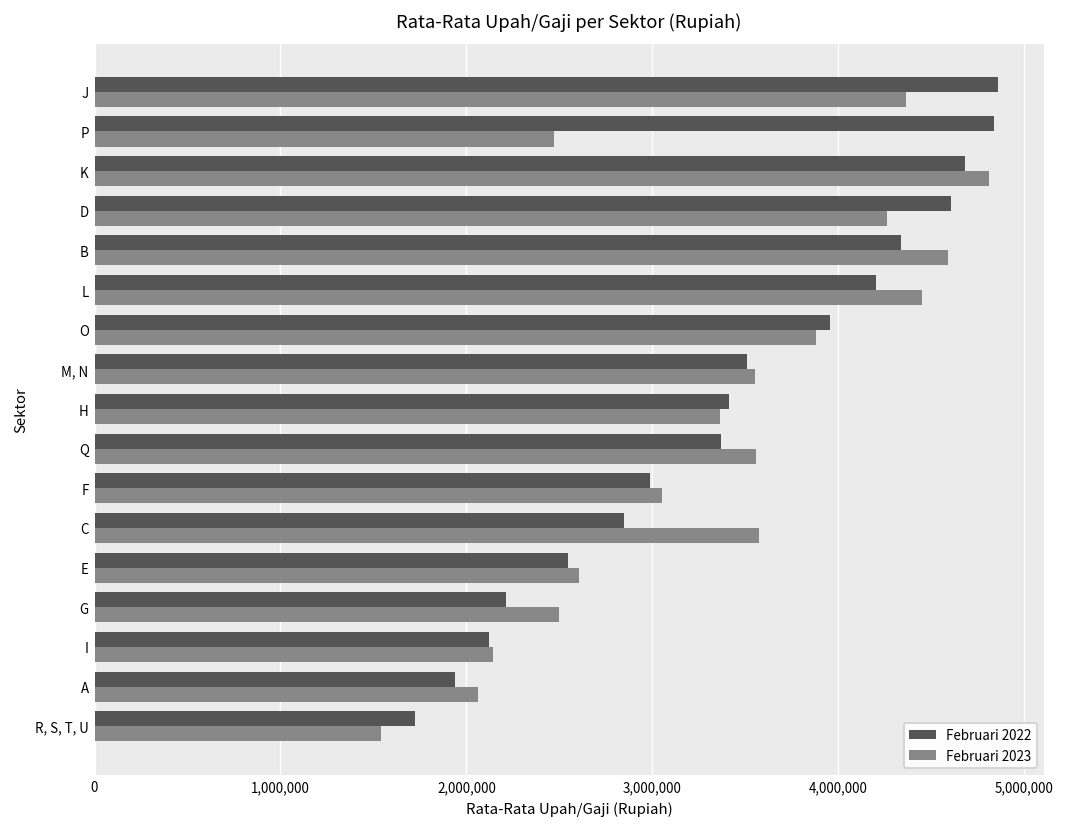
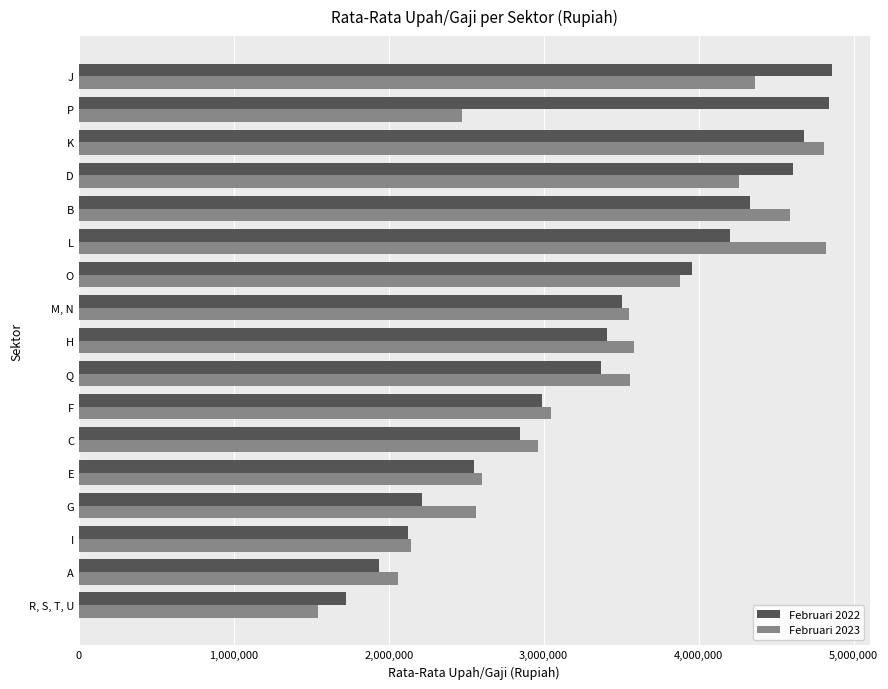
  {
    "Februari 2022": {
      "J": "4,860,000",
      "P": "4,840,000",
      "K": "4,680,000",
      "D": "4,610,000",
      "B": "4,330,000",
      "L": "4,200,000",
      "O": "3,960,000",
      "M, N": "3,510,000",
      "H": "3,410,000",
      "Q": "3,370,000",
      "F": "2,990,000",
      "C": "2,850,000",
      "E": "2,550,000",
      "G": "2,210,000",
      "I": "2,120,000",
      "A": "1,940,000",
      "R, S, T, U": "1,730,000"
    },
    "Februari 2023": {
      "J": "4,370,000",
      "P": "2,470,000",
      "K": "4,810,000",
      "D": "4,260,000",
      "B": "4,590,000",
-     "L": "4,450,000",
+     "L": "4,820,000",
      "O": "3,880,000",
      "M, N": "3,550,000",
-     "H": "3,370,000",
+     "H": "3,580,000",
      "Q": "3,560,000",
      "F": "3,050,000",
-     "C": "3,580,000",
+     "C": "2,960,000",
      "E": "2,610,000",
-     "G": "2,500,000",
+     "G": "2,560,000",
      "I": "2,150,000",
      "A": "2,060,000",
      "R, S, T, U": "1,540,000"
    }
  }
